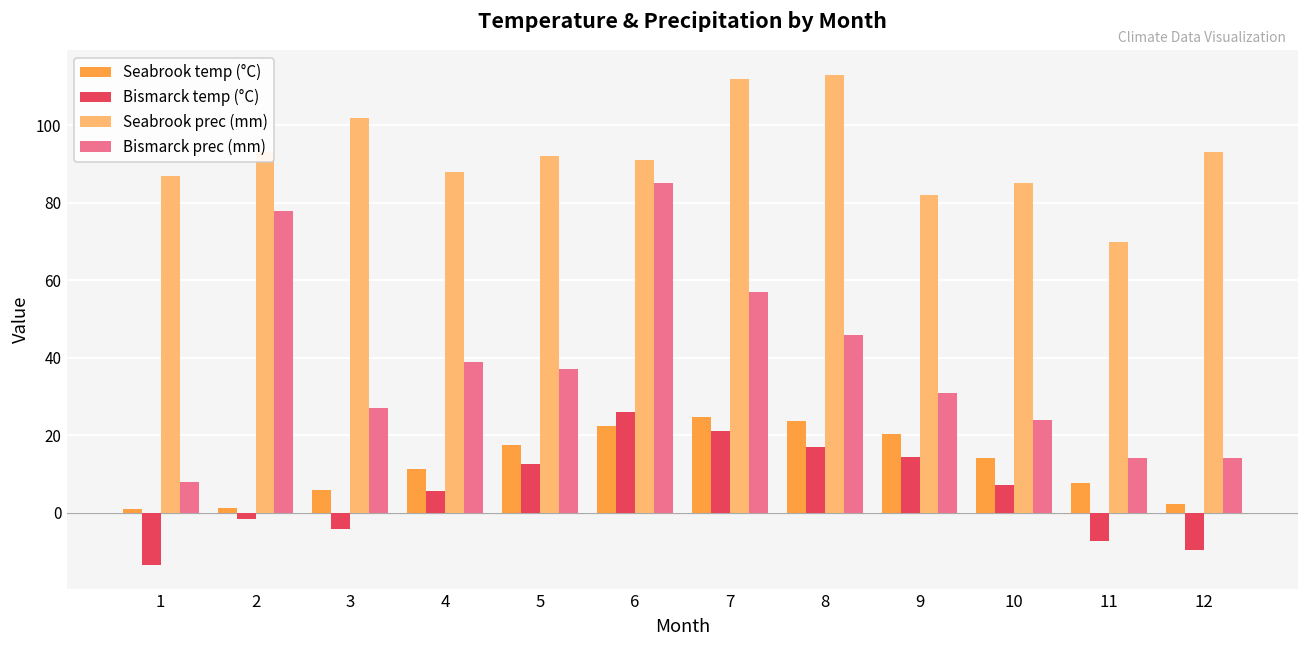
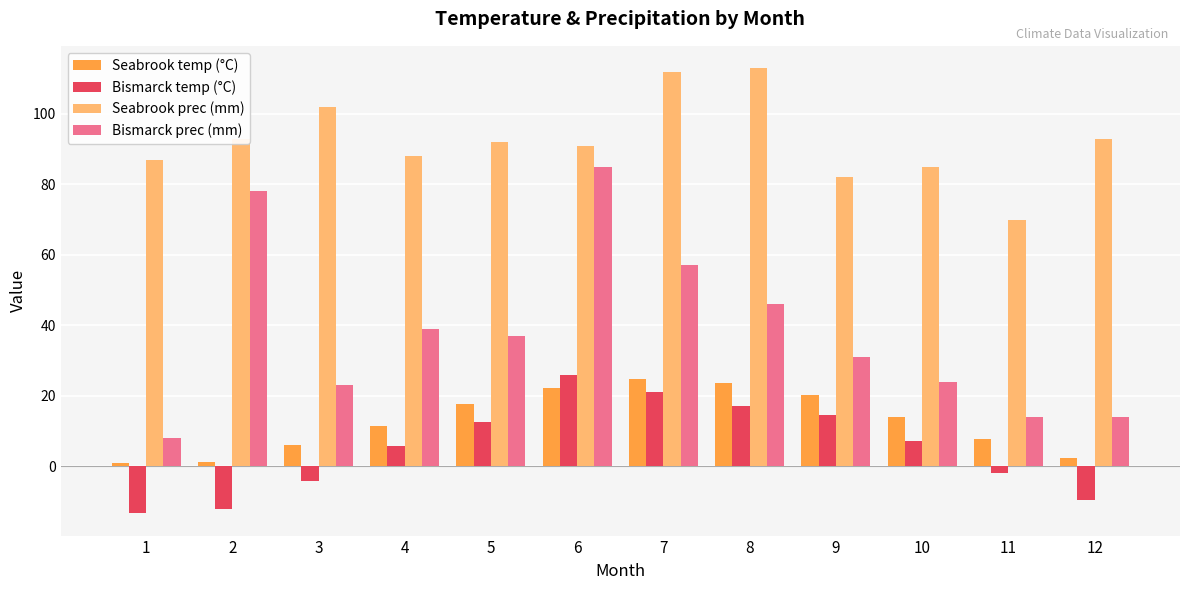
  {
    "Bismarck temp (°C)": {
      "1": -13,
-     "2": -2,
+     "2": -12,
      "3": -4,
      "4": 6,
      "5": 13,
      "6": 26,
      "7": 21,
      "8": 17,
      "9": 15,
      "10": 7,
-     "11": -7,
+     "11": -2,
      "12": -10
    },
    "Bismarck prec (mm)": {
      "1": 8,
      "2": 78,
-     "3": 27,
+     "3": 23,
      "4": 39,
      "5": 37,
      "6": 85,
      "7": 57,
      "8": 46,
      "9": 31,
      "10": 24,
      "11": 14,
      "12": 14
    }
  }
